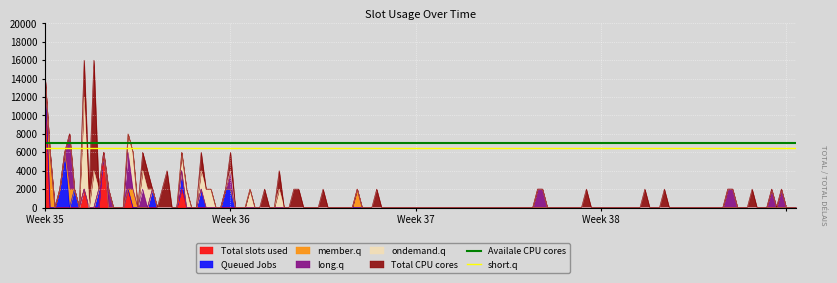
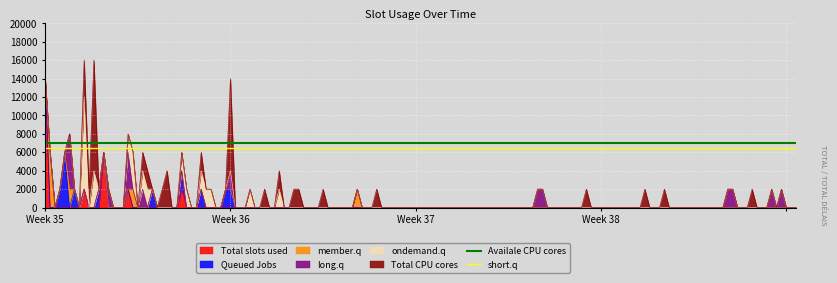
  {
    "Total slots used": {
      "Week 36": 0
    },
    "Total CPU cores": {
-     "Week 36": 2000
+     "Week 36": 10000
    }
  }
